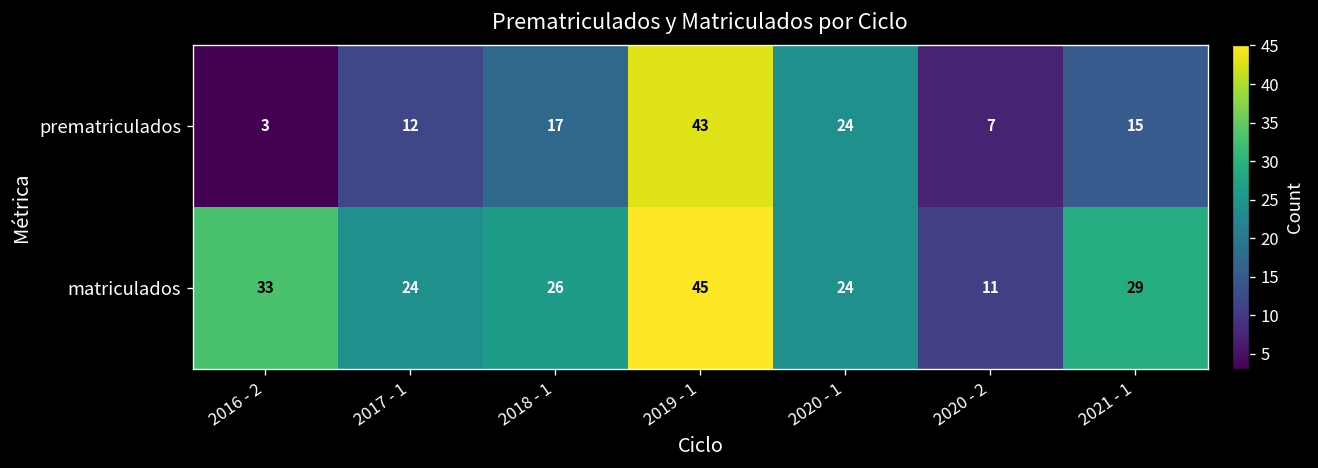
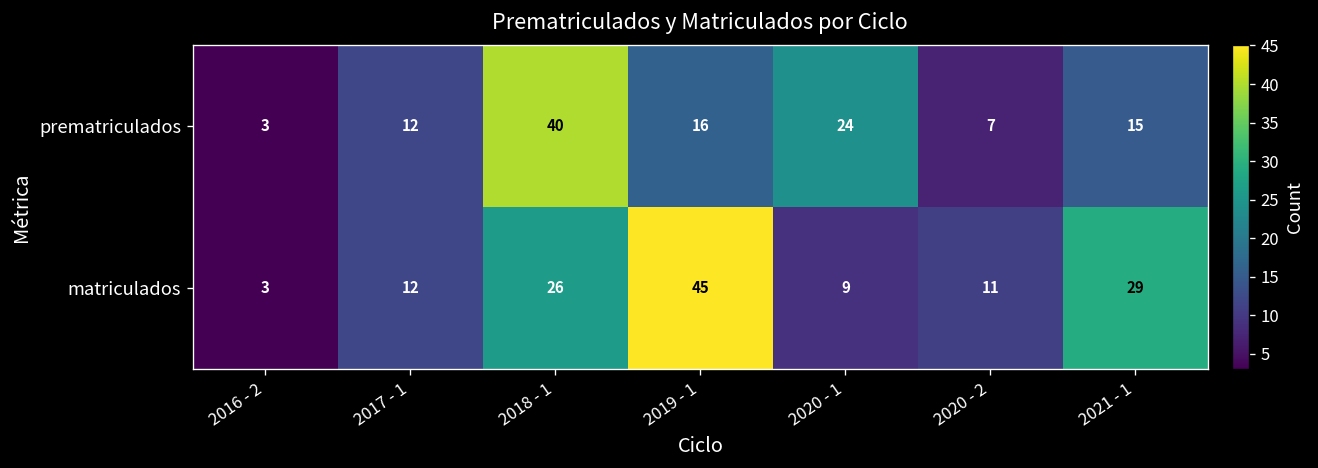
  {
    "prematriculados": {
      "2016 - 2": 3,
      "2017 - 1": 12,
-     "2018 - 1": 17,
-     "2019 - 1": 43,
+     "2018 - 1": 40,
+     "2019 - 1": 16,
      "2020 - 1": 24,
      "2020 - 2": 7,
      "2021 - 1": 15
    },
    "matriculados": {
-     "2016 - 2": 33,
-     "2017 - 1": 24,
+     "2016 - 2": 3,
+     "2017 - 1": 12,
      "2018 - 1": 26,
      "2019 - 1": 45,
-     "2020 - 1": 24,
+     "2020 - 1": 9,
      "2020 - 2": 11,
      "2021 - 1": 29
    }
  }
